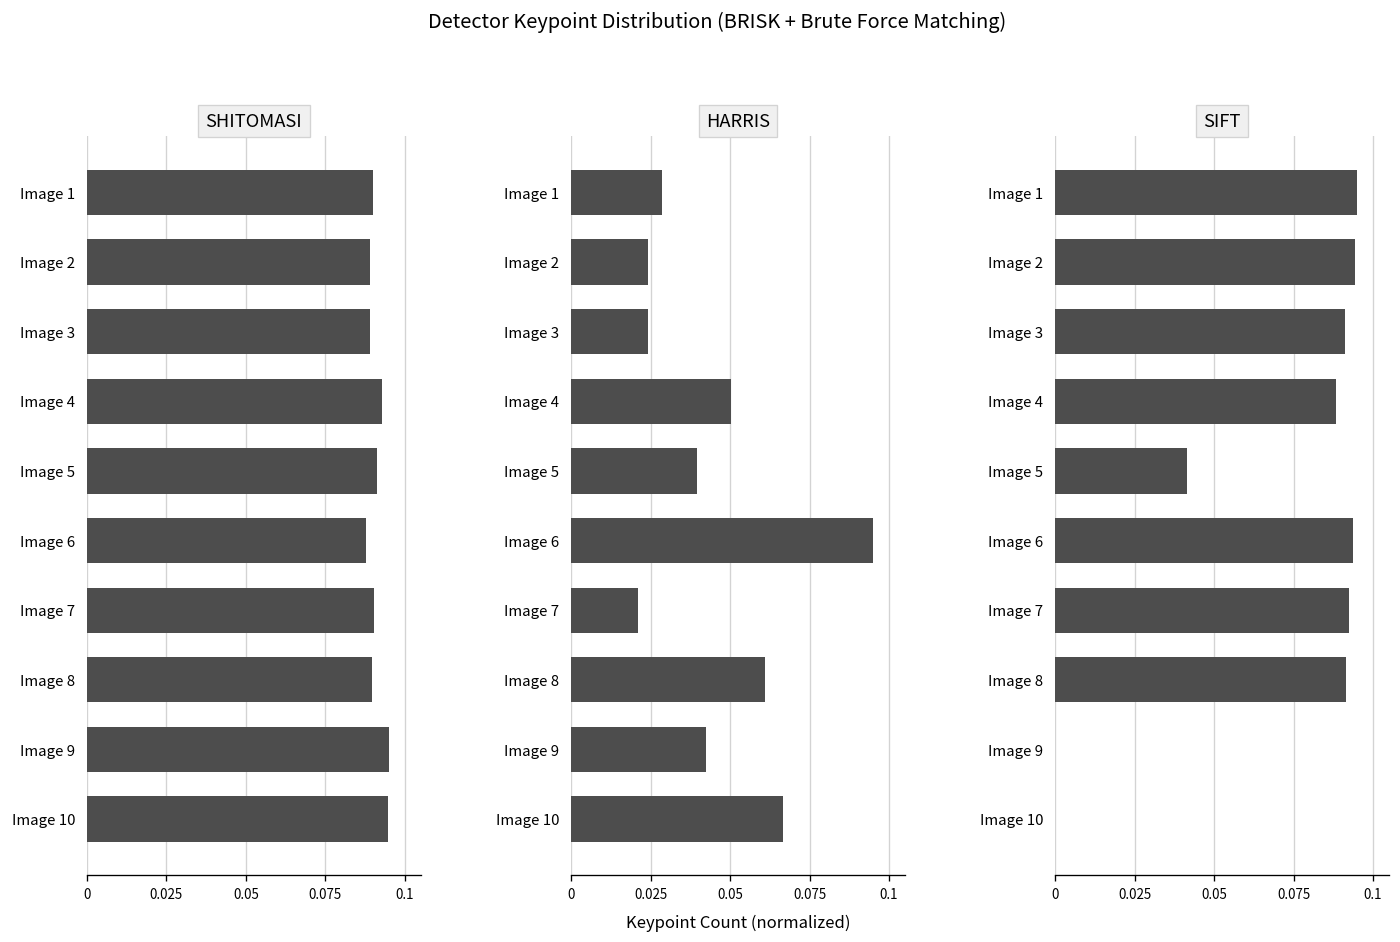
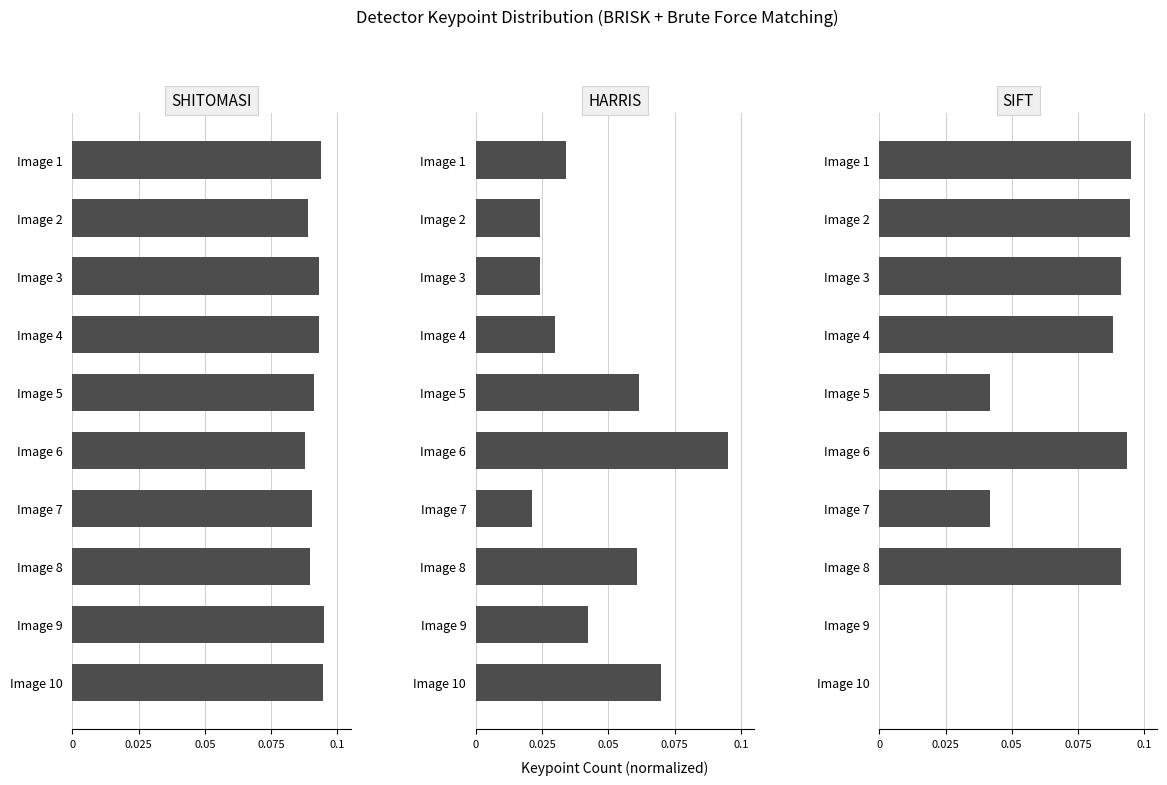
  {
    "SHITOMASI": {
-     "Image 1": 0.090,
+     "Image 1": 0.094,
      "Image 2": 0.089,
-     "Image 3": 0.089,
+     "Image 3": 0.093,
      "Image 4": 0.093,
      "Image 5": 0.091,
      "Image 6": 0.088,
      "Image 7": 0.090,
      "Image 8": 0.090,
      "Image 9": 0.095,
      "Image 10": 0.095
    },
    "HARRIS": {
-     "Image 1": 0.029,
+     "Image 1": 0.034,
      "Image 2": 0.024,
      "Image 3": 0.024,
-     "Image 4": 0.050,
-     "Image 5": 0.040,
+     "Image 4": 0.030,
+     "Image 5": 0.062,
      "Image 6": 0.095,
      "Image 7": 0.021,
      "Image 8": 0.061,
      "Image 9": 0.042,
-     "Image 10": 0.067
+     "Image 10": 0.070
    },
    "SIFT": {
      "Image 1": 0.095,
      "Image 2": 0.094,
      "Image 3": 0.091,
      "Image 4": 0.088,
      "Image 5": 0.042,
      "Image 6": 0.094,
-     "Image 7": 0.092,
+     "Image 7": 0.042,
      "Image 8": 0.091,
      "Image 9": 0.000,
      "Image 10": 0.000
    }
  }
